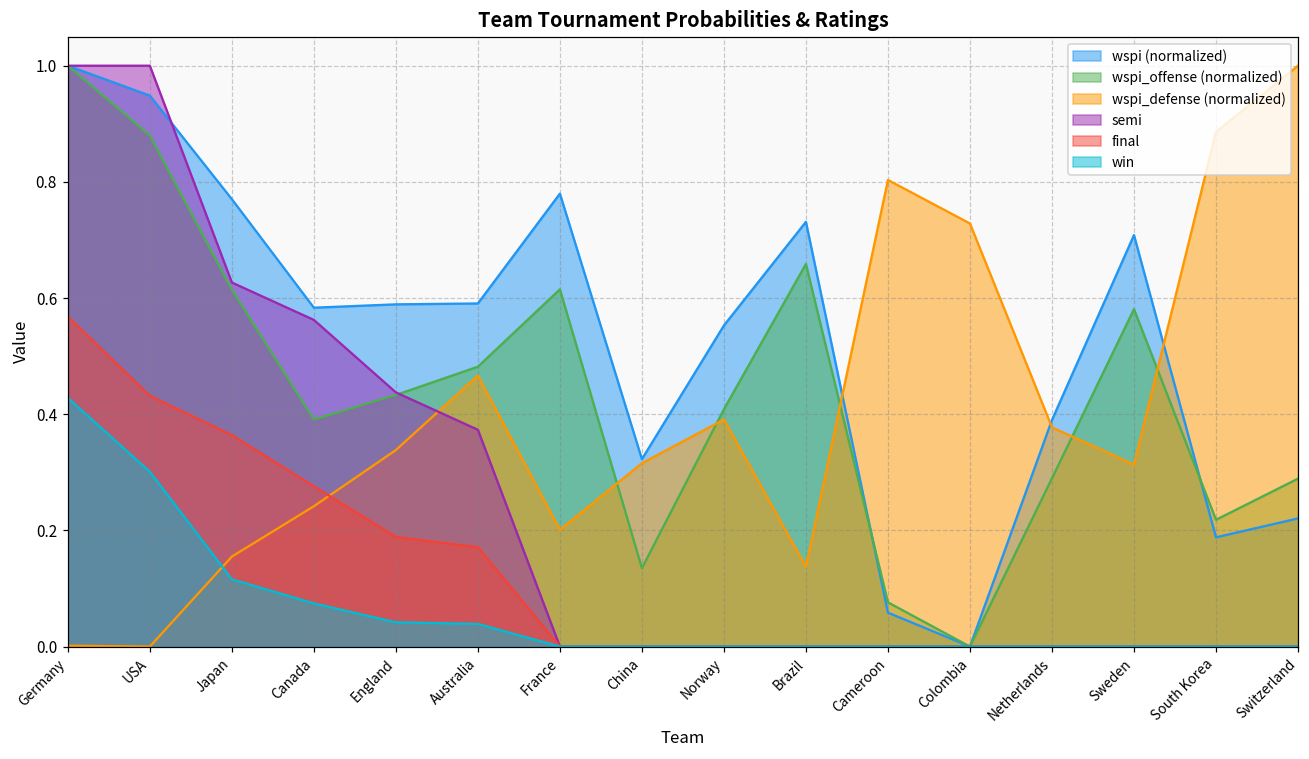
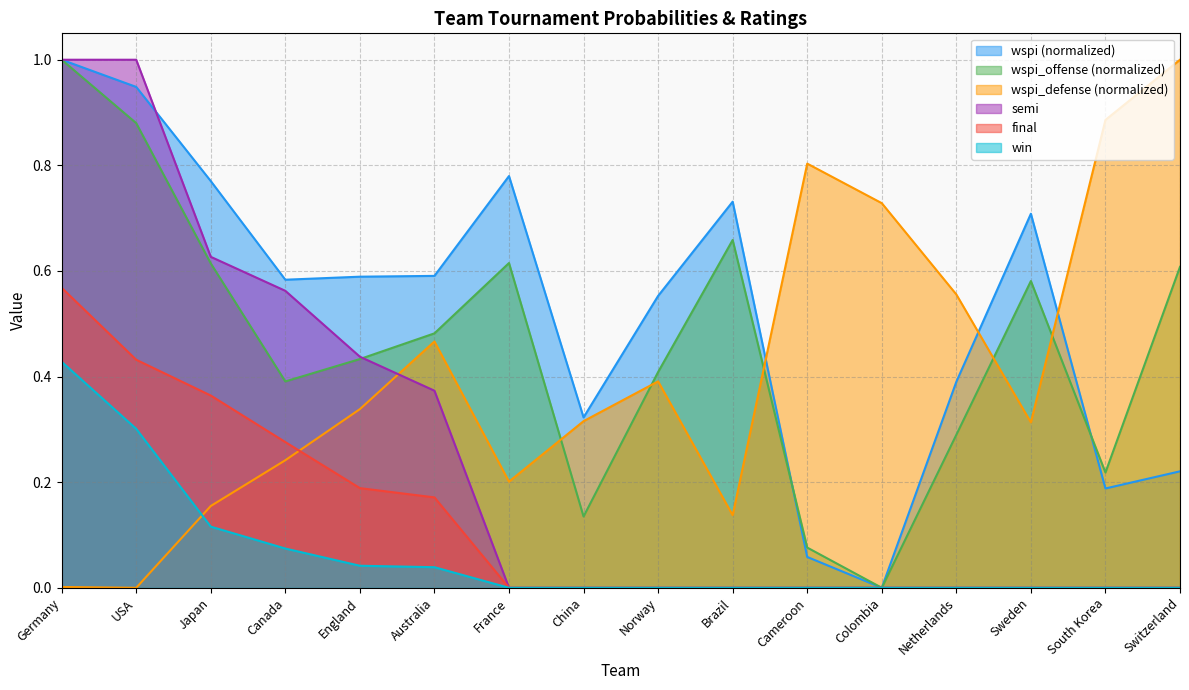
  {
    "wspi_offense (normalized)": {
      "USA": 0.88,
      "Japan": 0.61,
      "Canada": 0.39,
      "Australia": 0.48,
      "France": 0.62,
      "China": 0.13,
      "Norway": 0.41,
      "Brazil": 0.66,
      "Cameroon": 0.08,
      "Netherlands": 0.29,
      "Sweden": 0.58,
      "South Korea": 0.22,
-     "Switzerland": 0.29
+     "Switzerland": 0.61
    },
    "wspi_defense (normalized)": {
      "Germany": 0.00,
      "USA": 0.00,
      "Japan": 0.15,
      "Canada": 0.24,
      "England": 0.34,
      "Australia": 0.47,
      "France": 0.20,
      "China": 0.32,
      "Norway": 0.39,
      "Brazil": 0.14,
      "Cameroon": 0.80,
      "Colombia": 0.73,
-     "Netherlands": 0.38,
+     "Netherlands": 0.56,
      "Sweden": 0.31,
      "Switzerland": 1.00
    },
    "semi": {
      "USA": 1.00,
      "Japan": 0.63,
      "Canada": 0.56,
      "Australia": 0.37
    },
    "final": {
      "Germany": 0.57,
      "USA": 0.43,
      "Japan": 0.36,
      "Canada": 0.28,
      "England": 0.19,
      "Australia": 0.17
    }
  }
